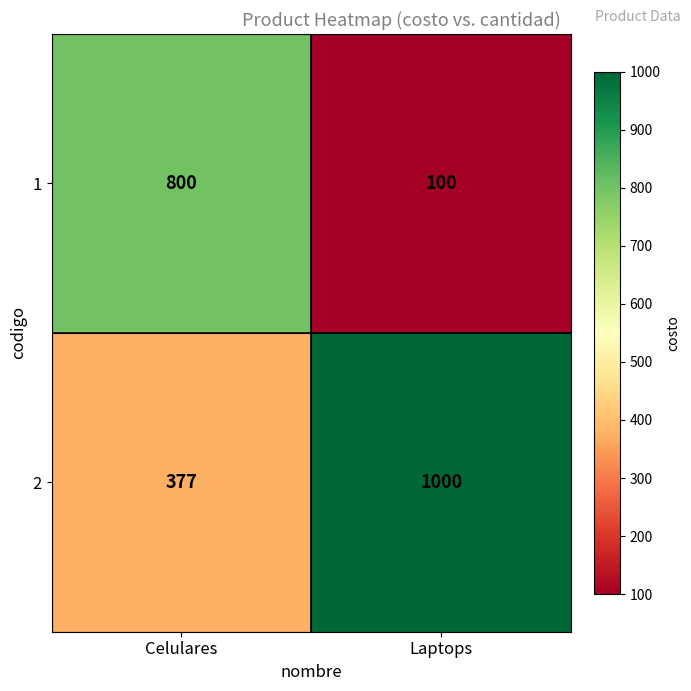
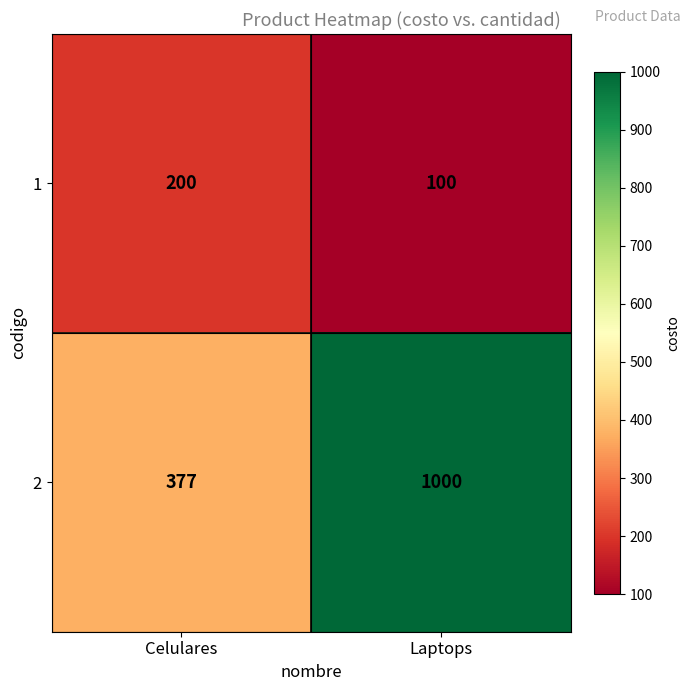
  {
    "1": {
-     "Celulares": 800,
+     "Celulares": 200,
      "Laptops": 100
    },
    "2": {
      "Celulares": 377,
      "Laptops": 1000
    }
  }
